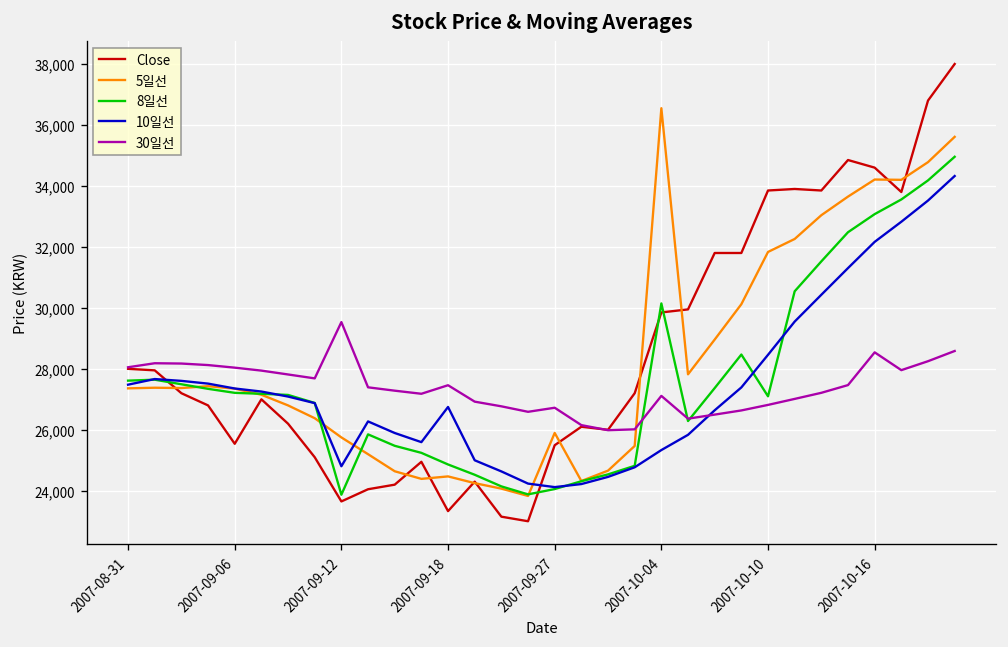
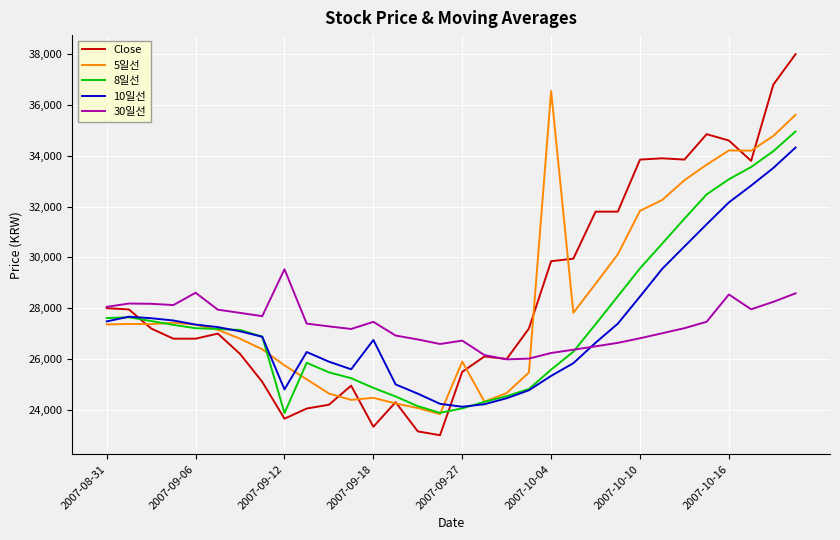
  {
    "Close": {
-     "2007-09-06": "25,500",
+     "2007-09-06": "26,800",
      "2007-09-12": "23,700",
      "2007-09-18": "23,300",
      "2007-09-27": "25,500",
      "2007-10-04": "29,900",
      "2007-10-10": "33,900",
      "2007-10-16": "34,600"
    },
    "5일선": {
      "2007-08-31": "27,400",
      "2007-09-12": "25,800",
      "2007-09-18": "24,500",
      "2007-09-27": "25,900",
      "2007-10-04": "36,600",
      "2007-10-10": "31,800",
      "2007-10-16": "34,200"
    },
    "8일선": {
      "2007-08-31": "27,600",
      "2007-09-06": "27,200",
      "2007-09-12": "23,900",
      "2007-09-18": "24,900",
-     "2007-10-04": "30,100",
-     "2007-10-10": "27,100",
+     "2007-10-04": "25,600",
+     "2007-10-10": "29,600",
      "2007-10-16": "33,100"
    },
    "10일선": {
      "2007-08-31": "27,500",
      "2007-09-12": "24,800",
      "2007-09-18": "26,700",
      "2007-10-04": "25,300",
      "2007-10-10": "28,500",
      "2007-10-16": "32,200"
    },
    "30일선": {
-     "2007-09-06": "28,000",
+     "2007-09-06": "28,600",
      "2007-09-12": "29,500",
      "2007-09-18": "27,500",
      "2007-09-27": "26,700",
-     "2007-10-04": "27,100",
+     "2007-10-04": "26,200",
      "2007-10-10": "26,800",
      "2007-10-16": "28,500"
    }
  }
